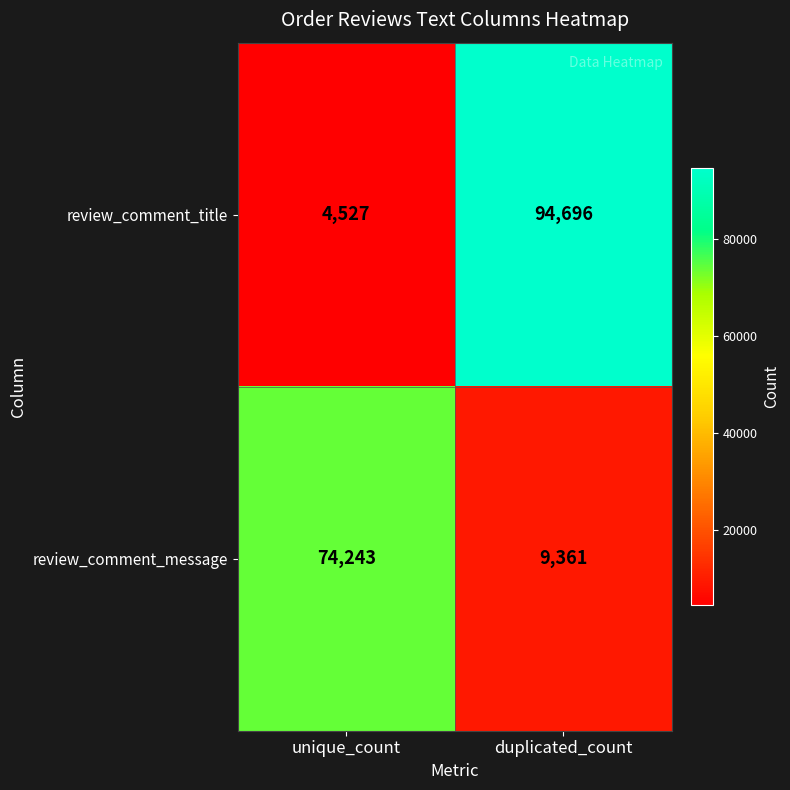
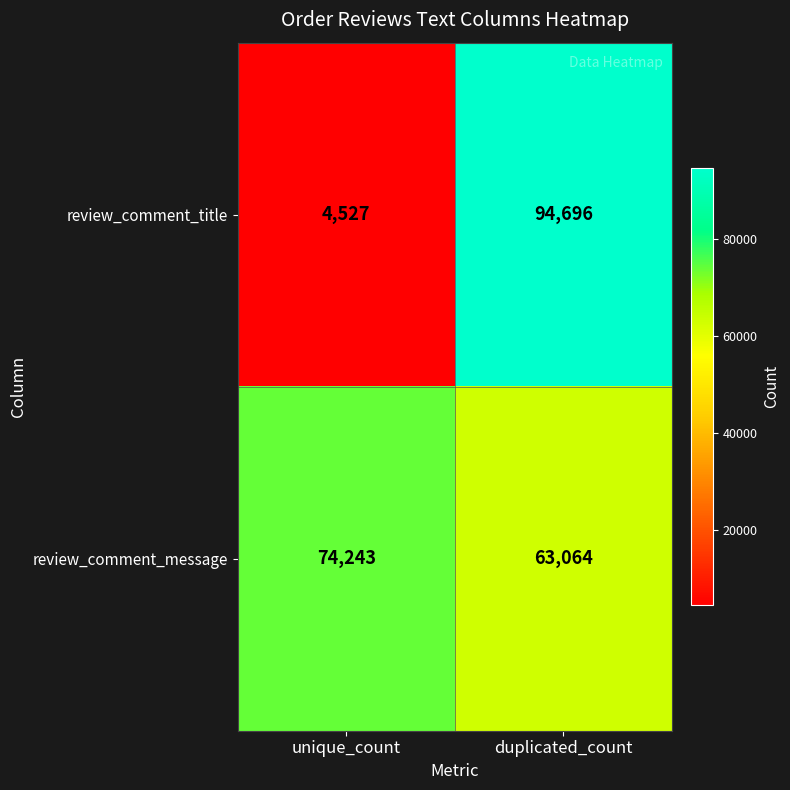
  {
    "review_comment_title": {
      "unique_count": "4,527"
    },
    "review_comment_message": {
      "unique_count": "74,243",
-     "duplicated_count": "9,361"
+     "duplicated_count": "63,064"
    }
  }
